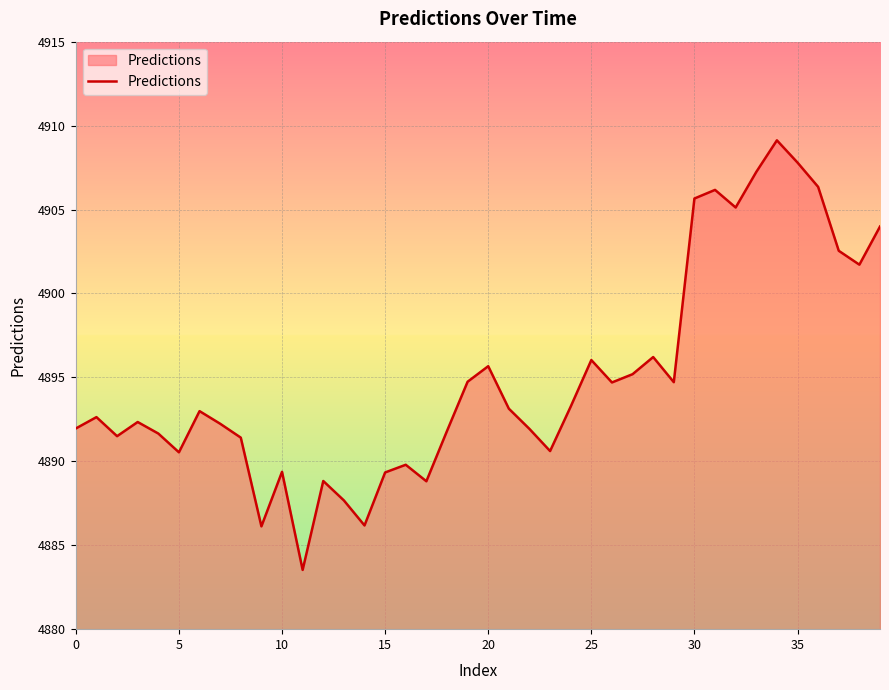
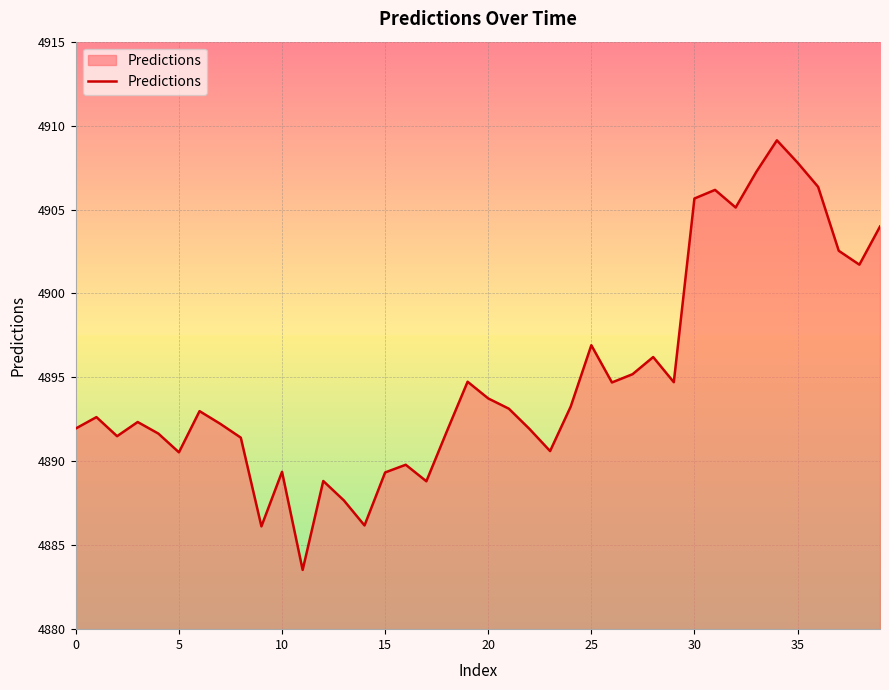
  {
    "0": 4892.0,
    "5": 4890.5,
    "10": 4889.4,
    "15": 4889.3,
-   "20": 4895.7,
-   "25": 4896.0,
+   "20": 4893.7,
+   "25": 4896.9,
    "30": 4905.7,
    "35": 4907.8
  }
